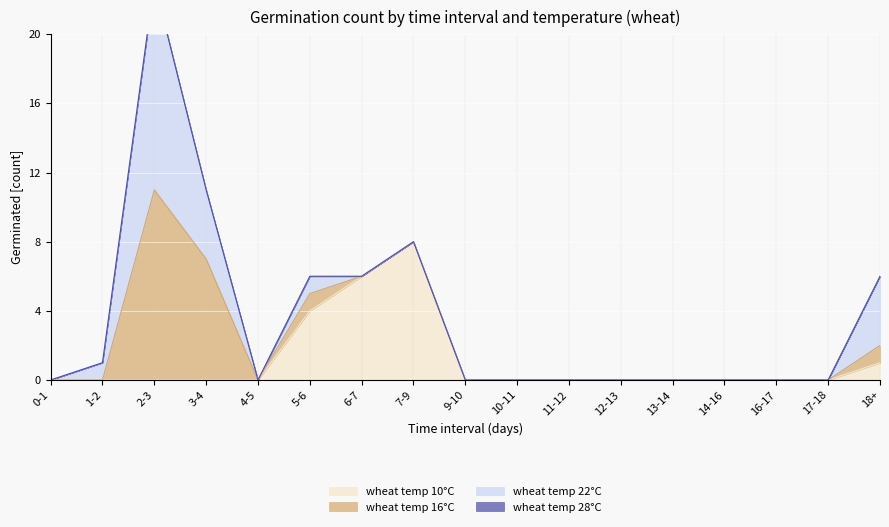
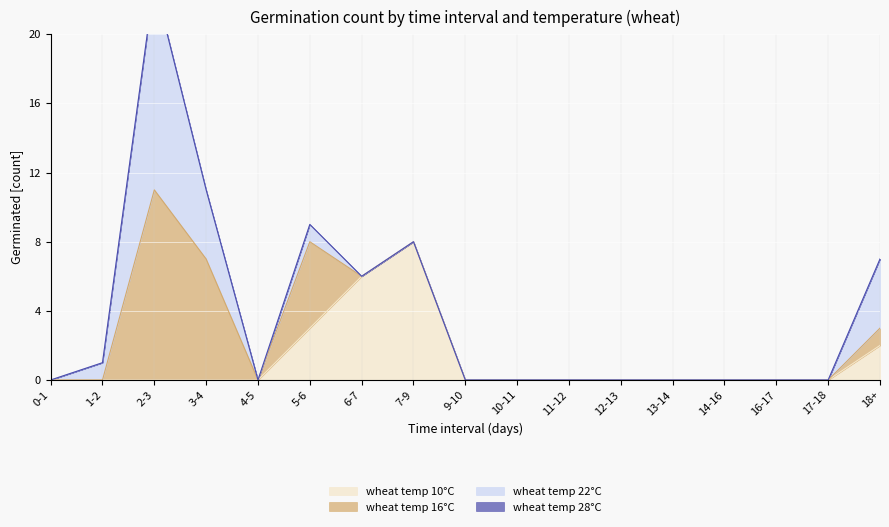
  {
    "wheat temp 10°C": {
      "2-3": 0,
      "3-4": 0,
-     "5-6": 4,
-     "18+": 1
+     "5-6": 3,
+     "18+": 2
    },
    "wheat temp 16°C": {
      "2-3": 11,
      "3-4": 7,
-     "5-6": 1,
+     "5-6": 5,
      "18+": 1
    }
  }
